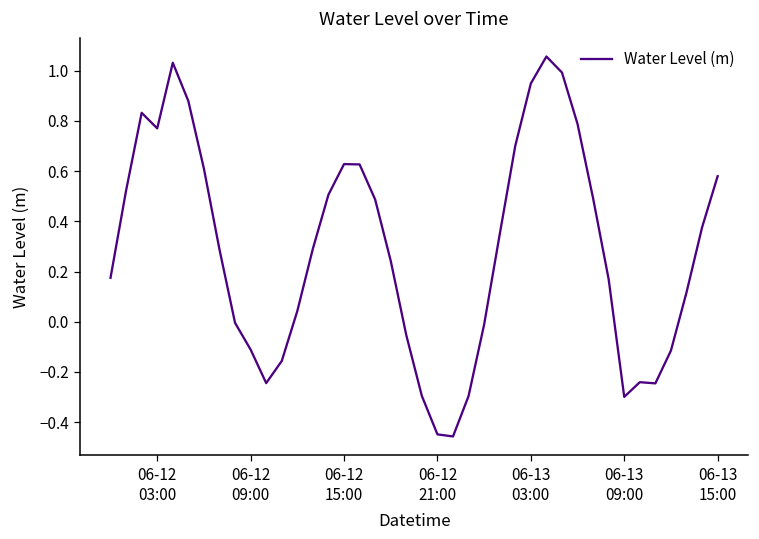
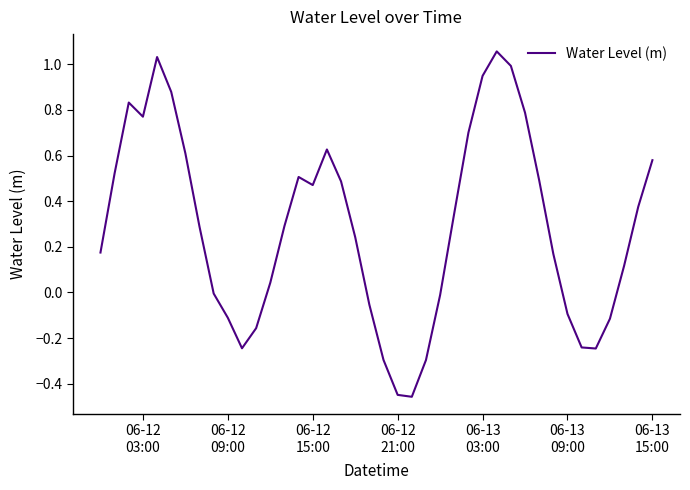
  {
    "06-12 03:00": 0.77,
    "06-12 09:00": -0.11,
-   "06-12 15:00": 0.63,
+   "06-12 15:00": 0.47,
    "06-12 21:00": -0.45,
    "06-13 03:00": 0.95,
-   "06-13 09:00": -0.30,
+   "06-13 09:00": -0.09,
    "06-13 15:00": 0.58
  }
